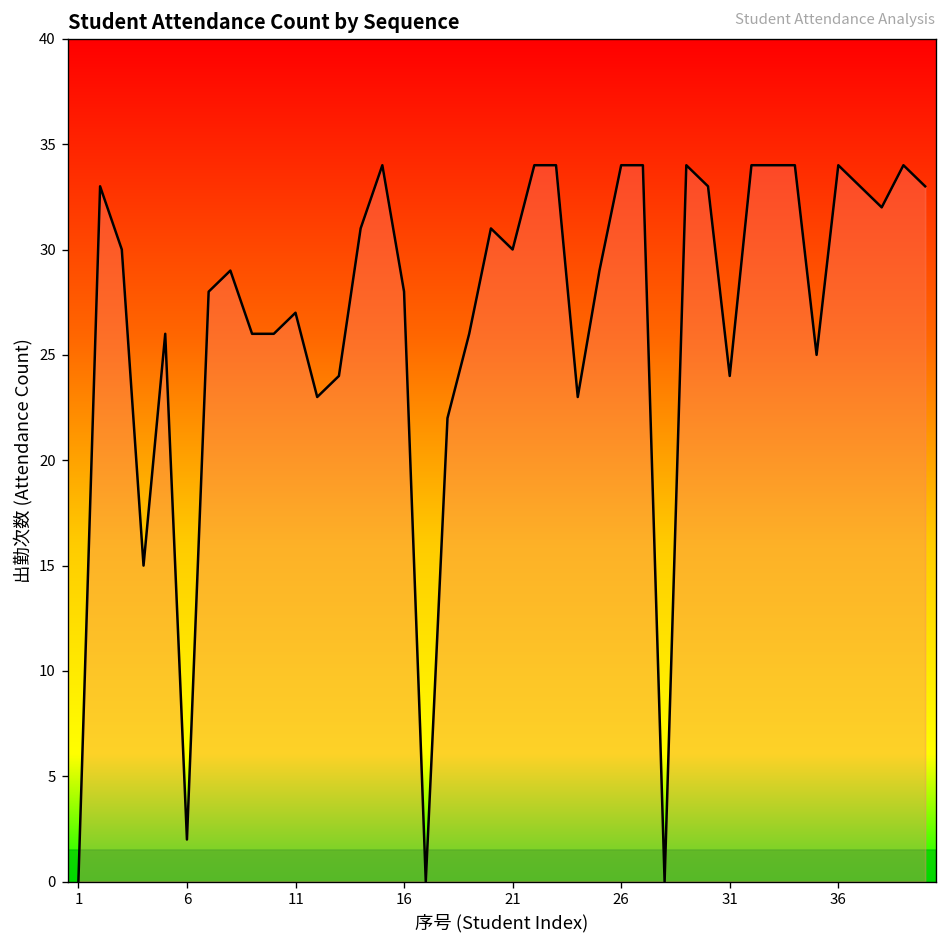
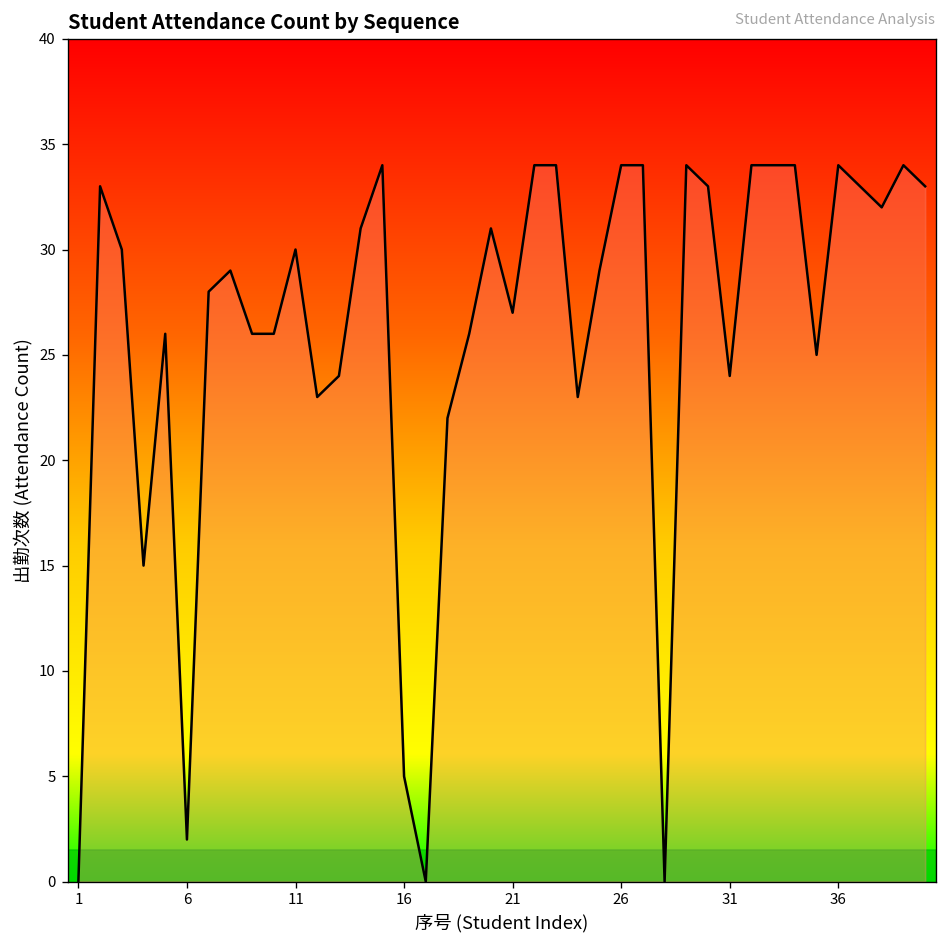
  {
    "6": 2,
-   "11": 27,
-   "16": 28,
-   "21": 30,
+   "11": 30,
+   "16": 5,
+   "21": 27,
    "26": 34,
    "31": 24,
    "36": 34
  }
